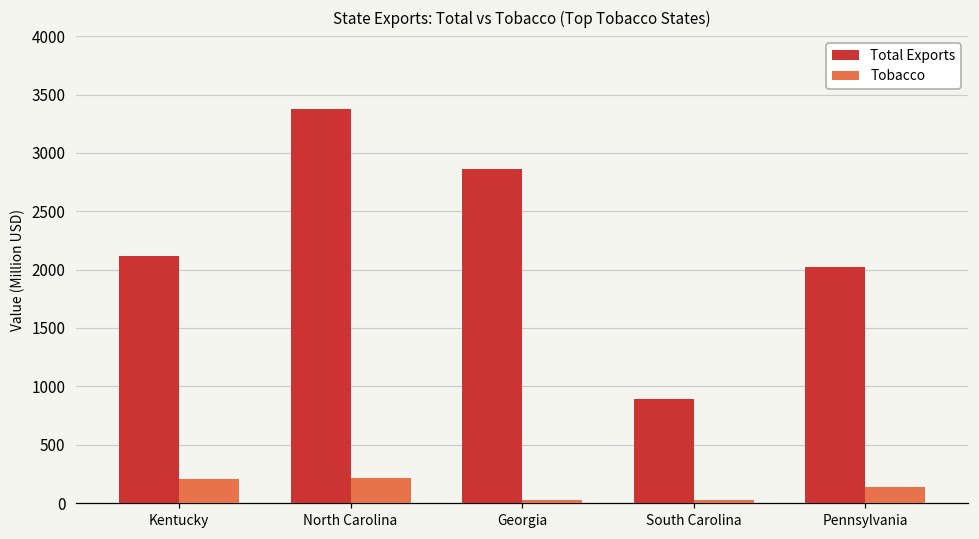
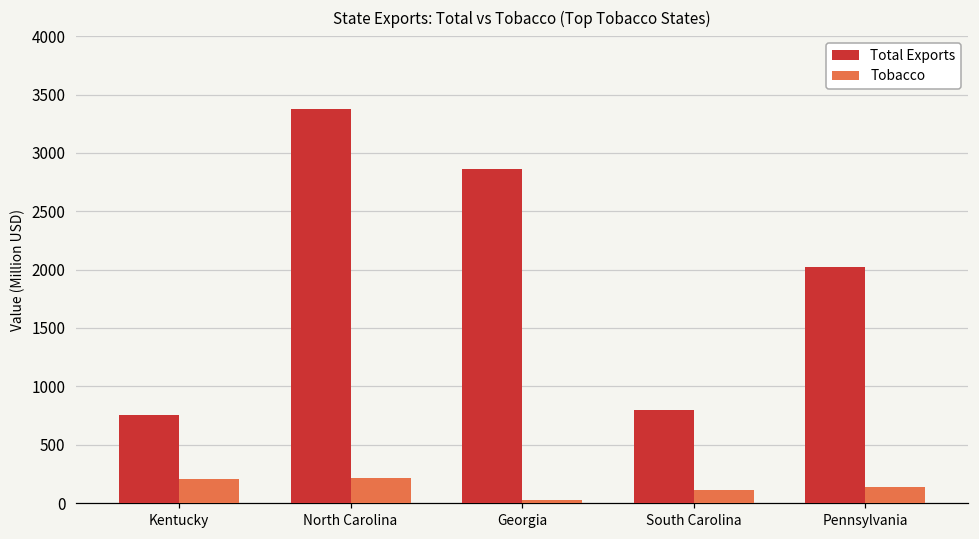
  {
    "Total Exports": {
-     "Kentucky": 2120,
+     "Kentucky": 750,
      "North Carolina": 3380,
      "Georgia": 2860,
-     "South Carolina": 890,
+     "South Carolina": 800,
      "Pennsylvania": 2030
    },
    "Tobacco": {
      "Kentucky": 200,
      "North Carolina": 220,
      "Georgia": 30,
-     "South Carolina": 30,
+     "South Carolina": 110,
      "Pennsylvania": 140
    }
  }
